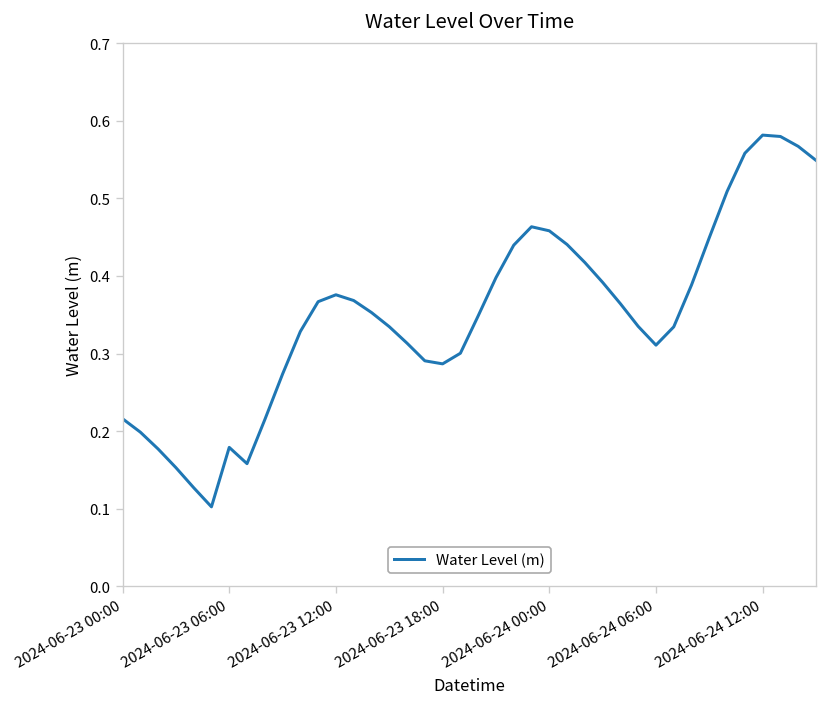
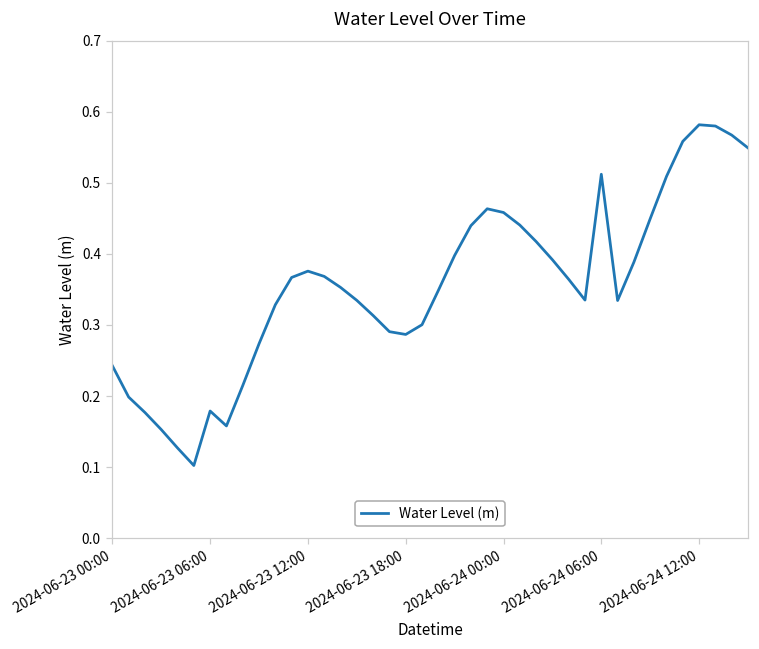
  {
-   "2024-06-23 00:00": 0.22,
+   "2024-06-23 00:00": 0.24,
    "2024-06-23 06:00": 0.18,
    "2024-06-23 12:00": 0.38,
    "2024-06-23 18:00": 0.29,
    "2024-06-24 00:00": 0.46,
-   "2024-06-24 06:00": 0.31,
+   "2024-06-24 06:00": 0.51,
    "2024-06-24 12:00": 0.58
  }
